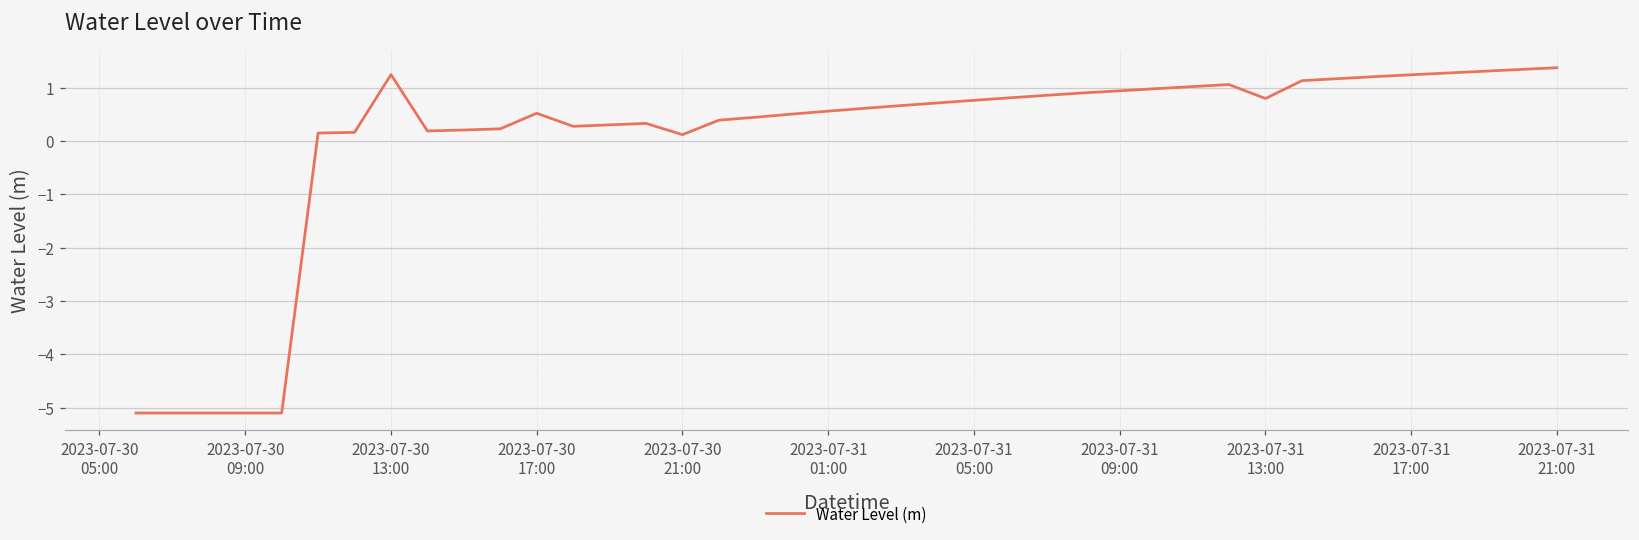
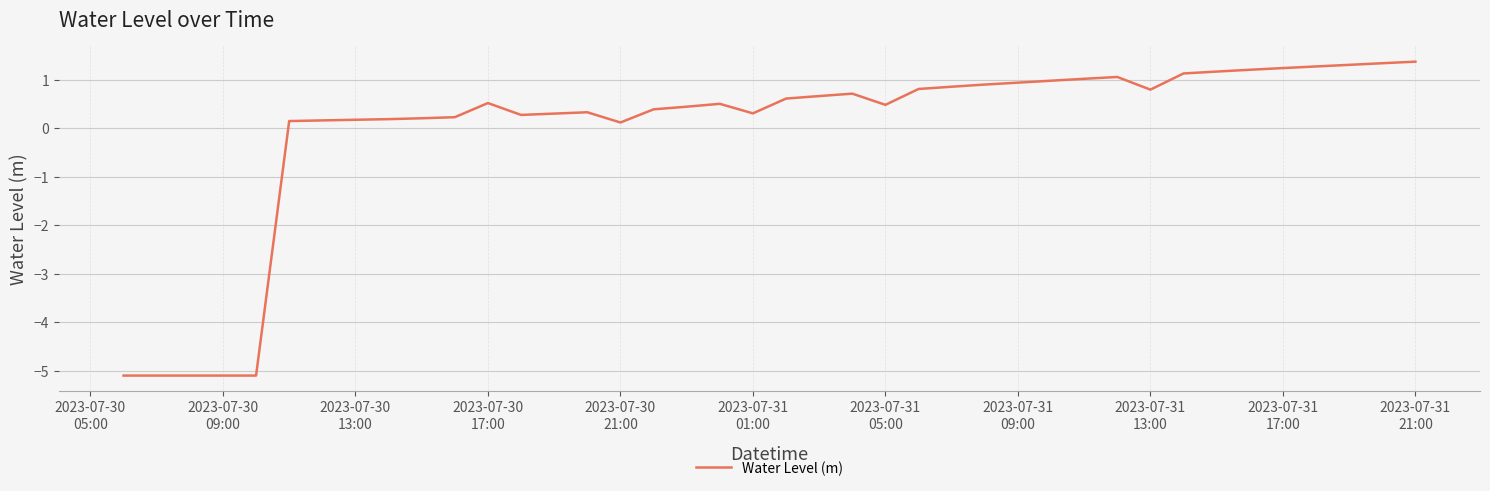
  {
    "2023-07-30 09:00": -5.1,
-   "2023-07-30 13:00": 1.2,
+   "2023-07-30 13:00": 0.2,
    "2023-07-30 17:00": 0.5,
    "2023-07-30 21:00": 0.1,
-   "2023-07-31 01:00": 0.6,
-   "2023-07-31 05:00": 0.8,
+   "2023-07-31 01:00": 0.3,
+   "2023-07-31 05:00": 0.5,
    "2023-07-31 09:00": 0.9,
    "2023-07-31 13:00": 0.8,
    "2023-07-31 17:00": 1.2,
    "2023-07-31 21:00": 1.4
  }
